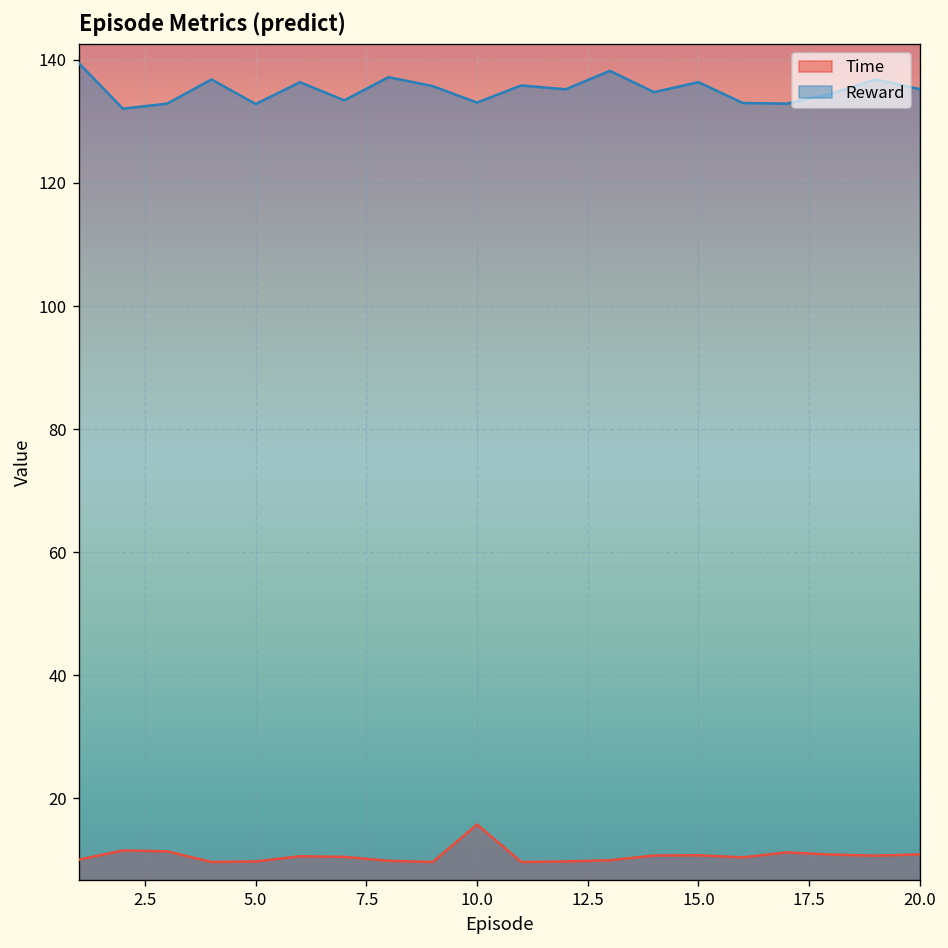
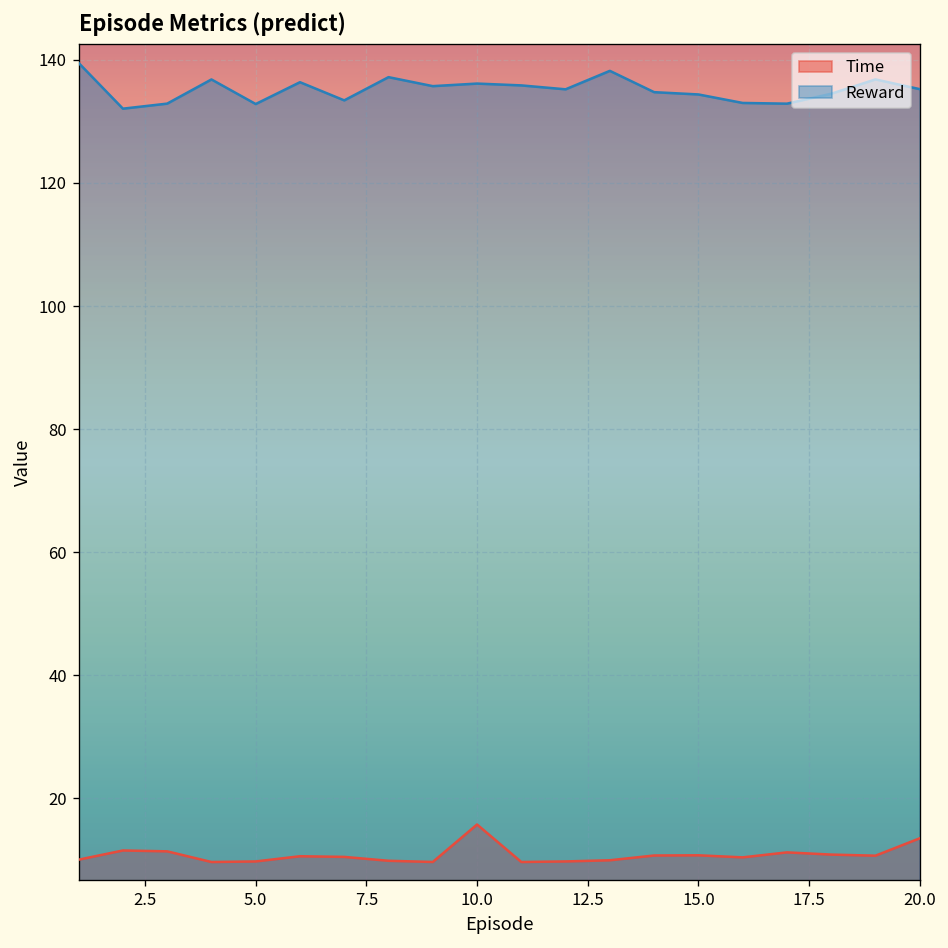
  {
    "Time": {
      "5.0": 10,
      "10.0": 16,
      "15.0": 11,
-     "20.0": 11
+     "20.0": 13
    },
    "Reward": {
      "5.0": 133,
-     "10.0": 133,
-     "15.0": 136,
+     "10.0": 136,
+     "15.0": 134,
      "20.0": 135
    }
  }
